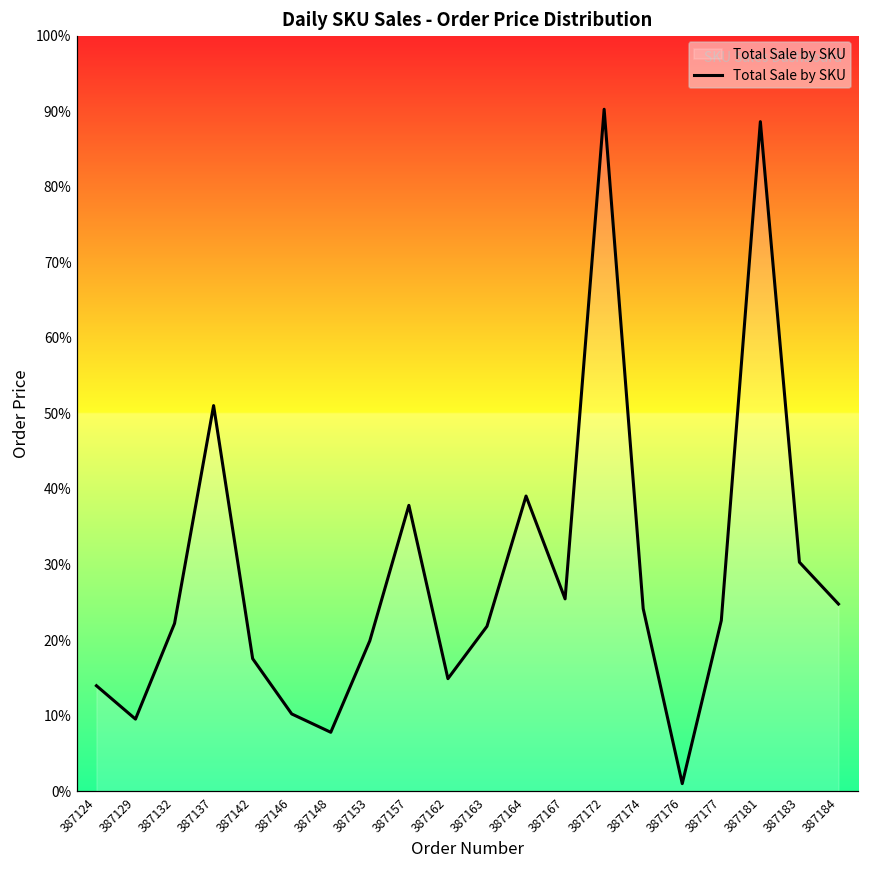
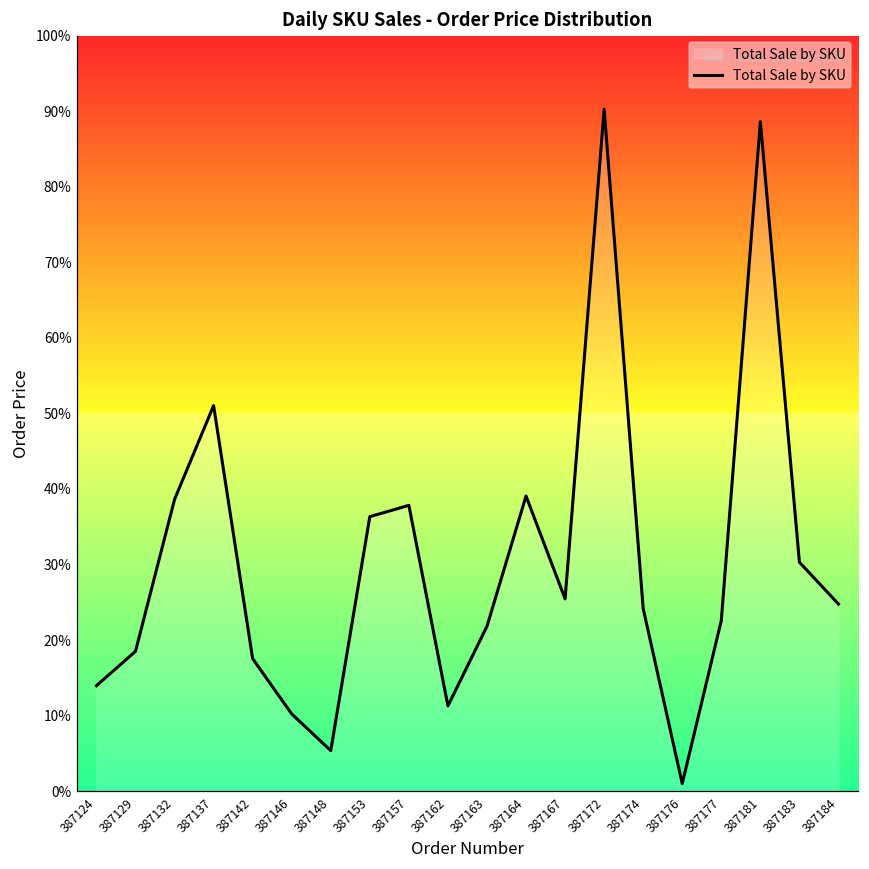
  {
    "387124": "14%",
-   "387129": "10%",
-   "387132": "22%",
+   "387129": "19%",
+   "387132": "39%",
    "387137": "51%",
    "387142": "18%",
    "387146": "10%",
-   "387148": "8%",
-   "387153": "20%",
+   "387148": "5%",
+   "387153": "36%",
    "387157": "38%",
-   "387162": "15%",
+   "387162": "11%",
    "387163": "22%",
    "387164": "39%",
    "387167": "25%",
    "387172": "90%",
    "387174": "24%",
    "387176": "1%",
    "387177": "23%",
    "387181": "89%",
    "387183": "30%",
    "387184": "25%"
  }
